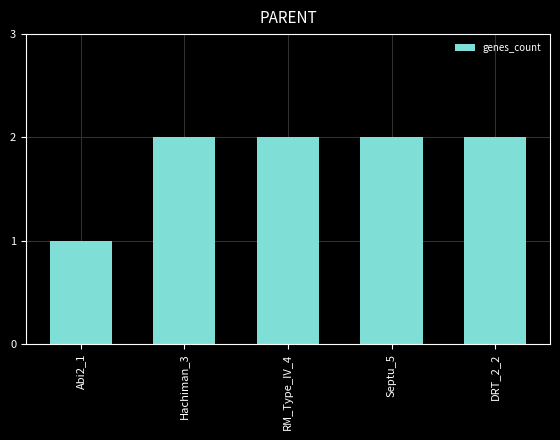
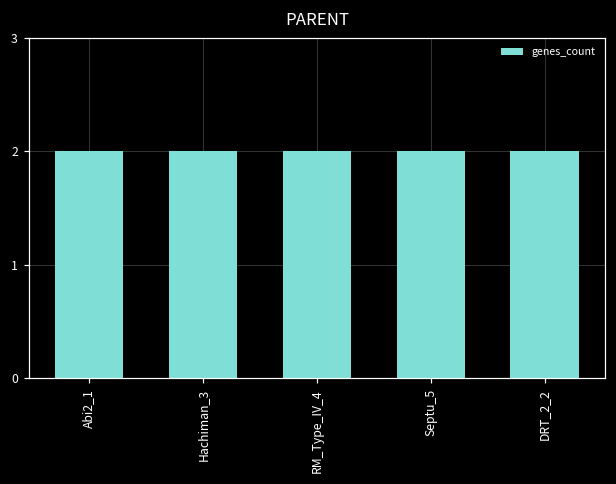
  {
-   "Abi2_1": 1,
+   "Abi2_1": 2,
    "Hachiman_3": 2,
    "RM_Type_IV_4": 2,
    "Septu_5": 2,
    "DRT_2_2": 2
  }
